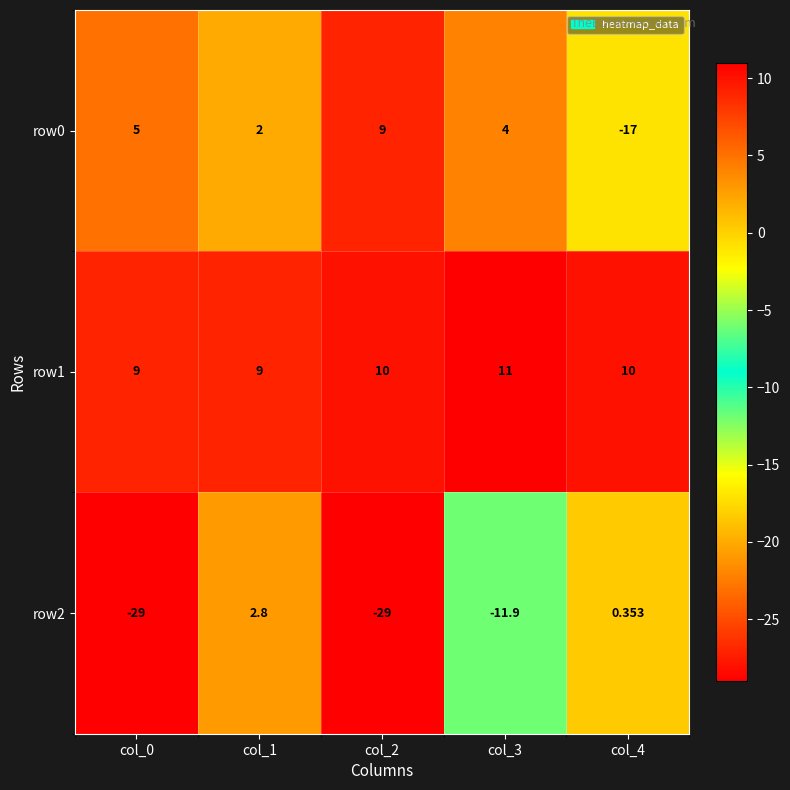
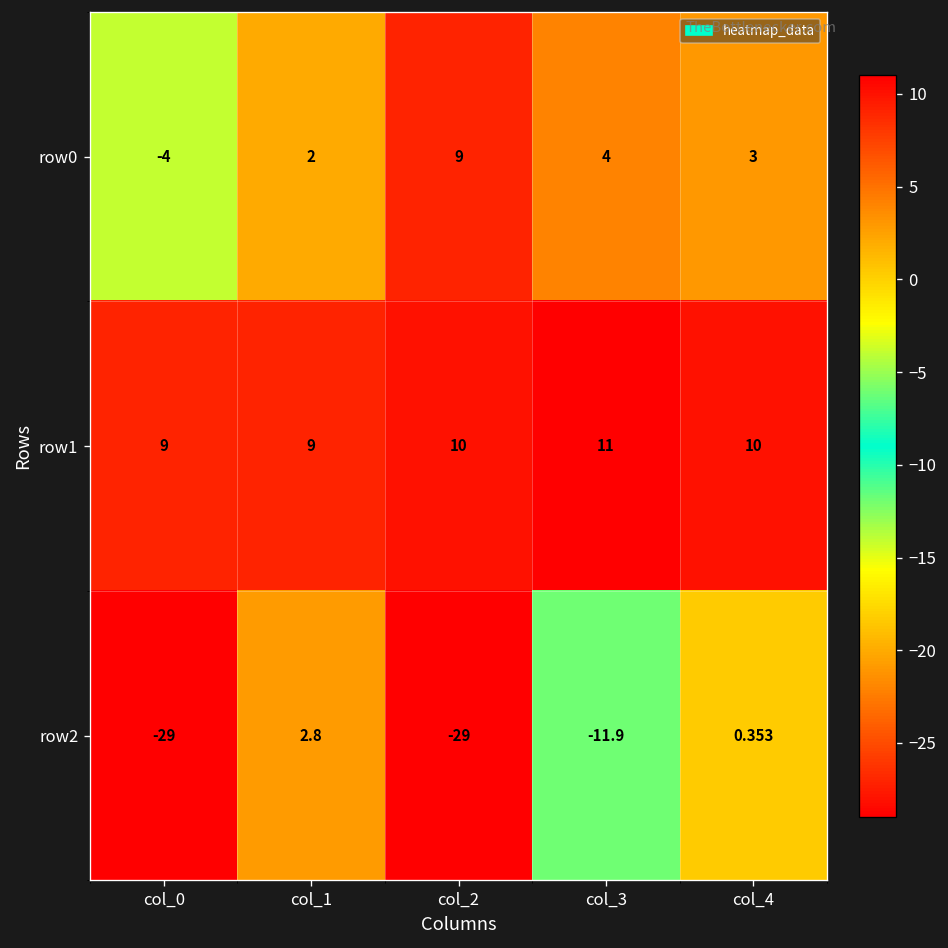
  {
    "row0": {
-     "col_0": 5,
+     "col_0": -4,
      "col_1": 2,
      "col_2": 9,
      "col_3": 4,
-     "col_4": -17
+     "col_4": 3
    },
    "row1": {
      "col_0": 9,
      "col_1": 9,
      "col_2": 10,
      "col_3": 11,
      "col_4": 10
    },
    "row2": {
      "col_0": -29,
      "col_1": 2.8,
      "col_2": -29,
      "col_3": -11.9,
      "col_4": 0.353
    }
  }
